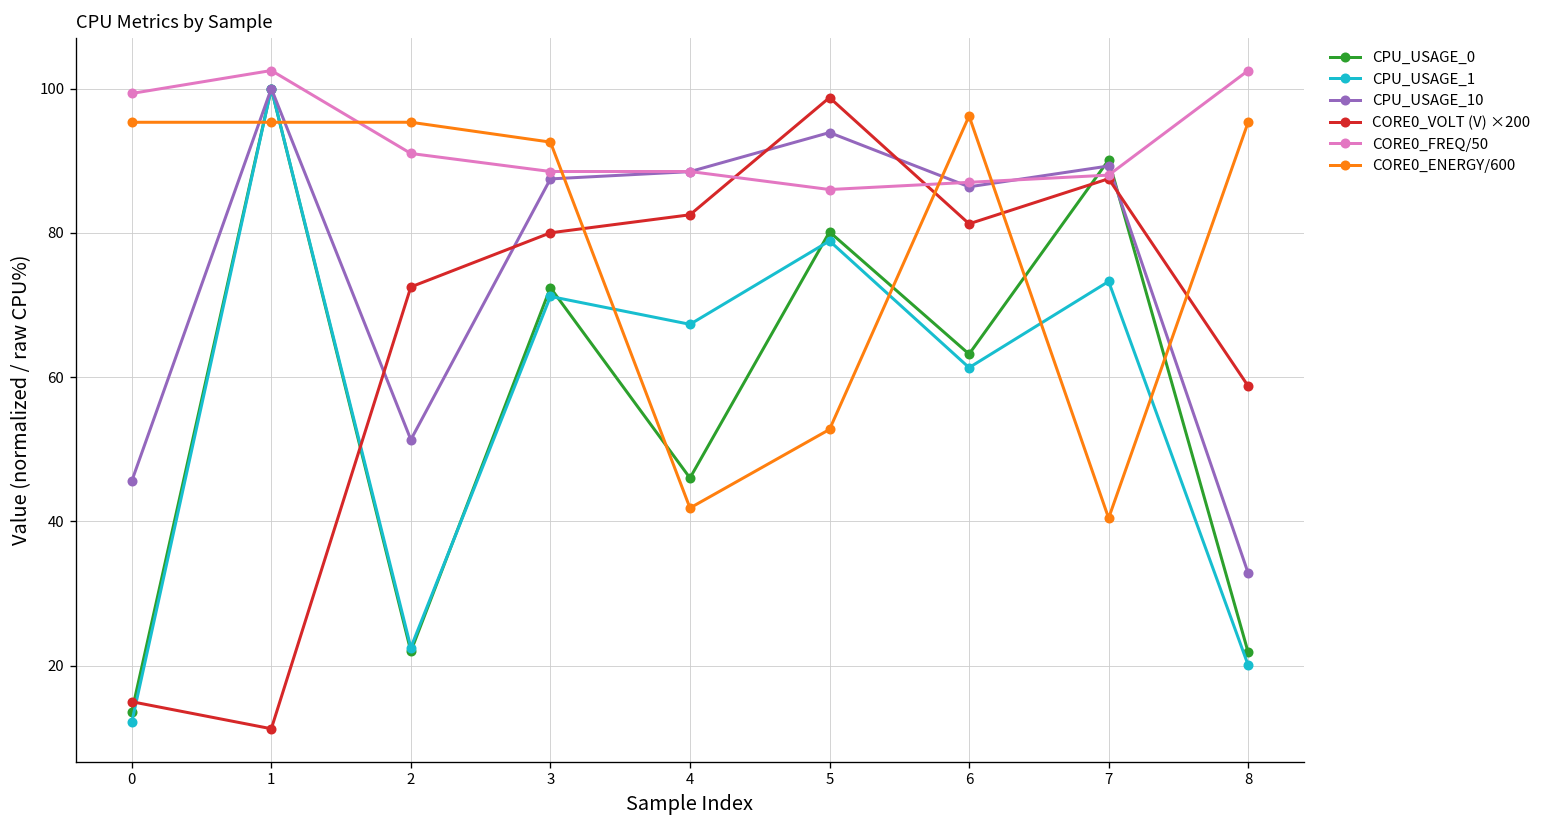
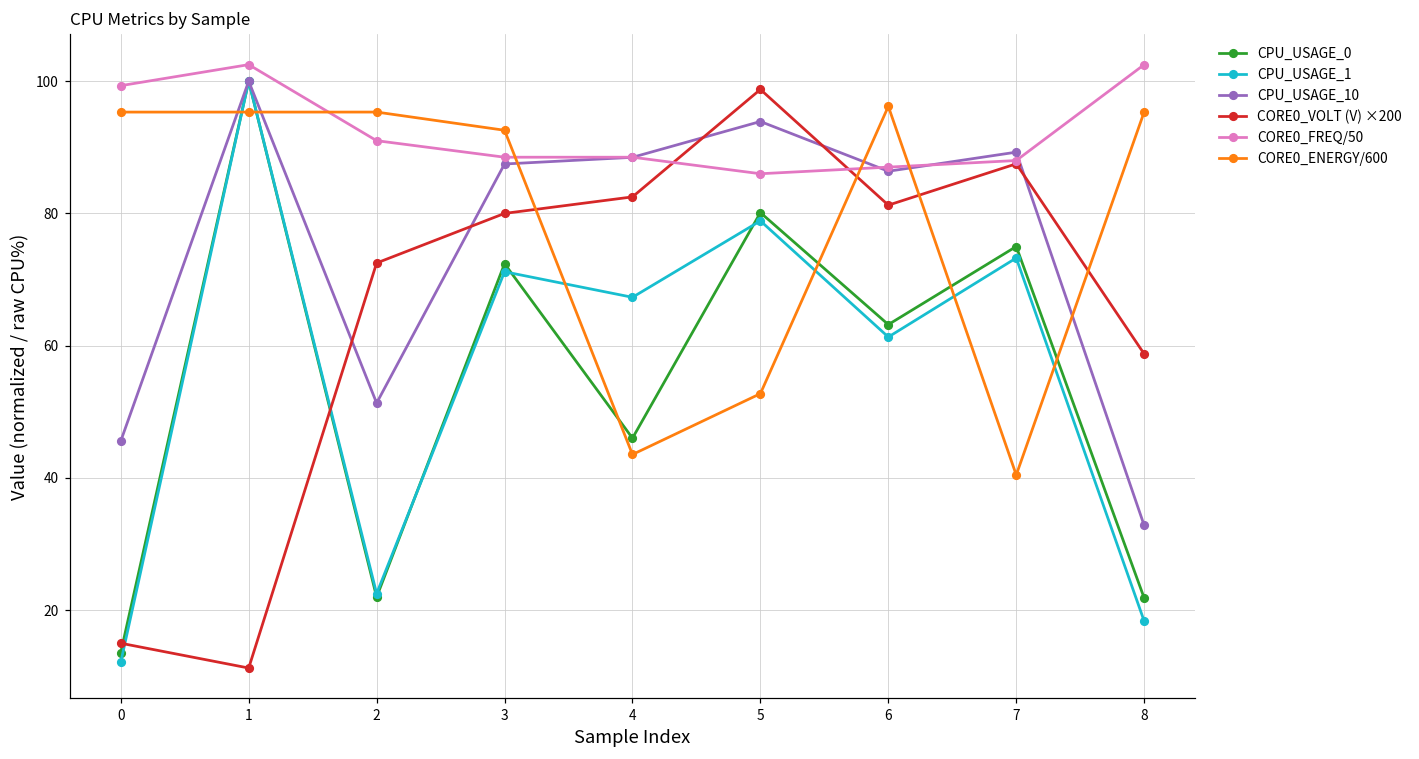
  {
    "CPU_USAGE_0": {
      "0": 14,
      "2": 22,
      "3": 72,
      "4": 46,
      "5": 80,
      "6": 63,
-     "7": 90,
+     "7": 75,
      "8": 22
    },
    "CPU_USAGE_1": {
      "0": 12,
      "2": 23,
      "3": 71,
      "4": 67,
      "5": 79,
      "6": 61,
      "7": 73,
-     "8": 20
+     "8": 18
    },
    "CPU_USAGE_10": {
      "0": 46,
      "2": 51,
      "3": 87,
      "5": 94,
      "6": 86,
      "7": 89,
      "8": 33
    },
    "CORE0_VOLT (V) ×200": {
      "0": 15,
      "1": 11,
      "2": 73,
      "3": 80,
      "4": 83,
      "5": 99,
      "6": 81,
      "7": 88,
      "8": 59
    },
    "CORE0_FREQ/50": {
      "0": 99,
      "1": 103,
      "2": 91,
      "3": 89,
      "5": 86,
      "6": 87,
      "7": 88,
      "8": 103
    },
    "CORE0_ENERGY/600": {
      "0": 95,
      "1": 95,
      "2": 95,
      "3": 93,
-     "4": 42,
+     "4": 44,
      "5": 53,
      "6": 96,
      "7": 40,
      "8": 95
    }
  }
